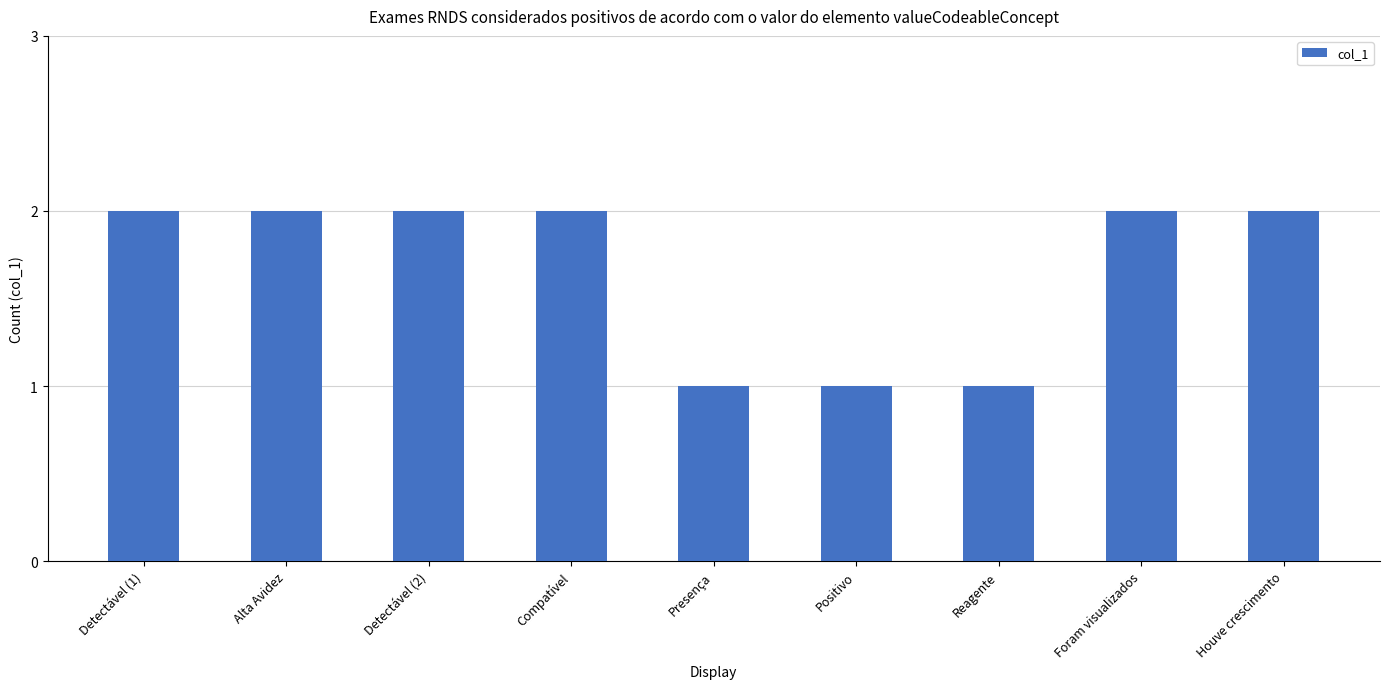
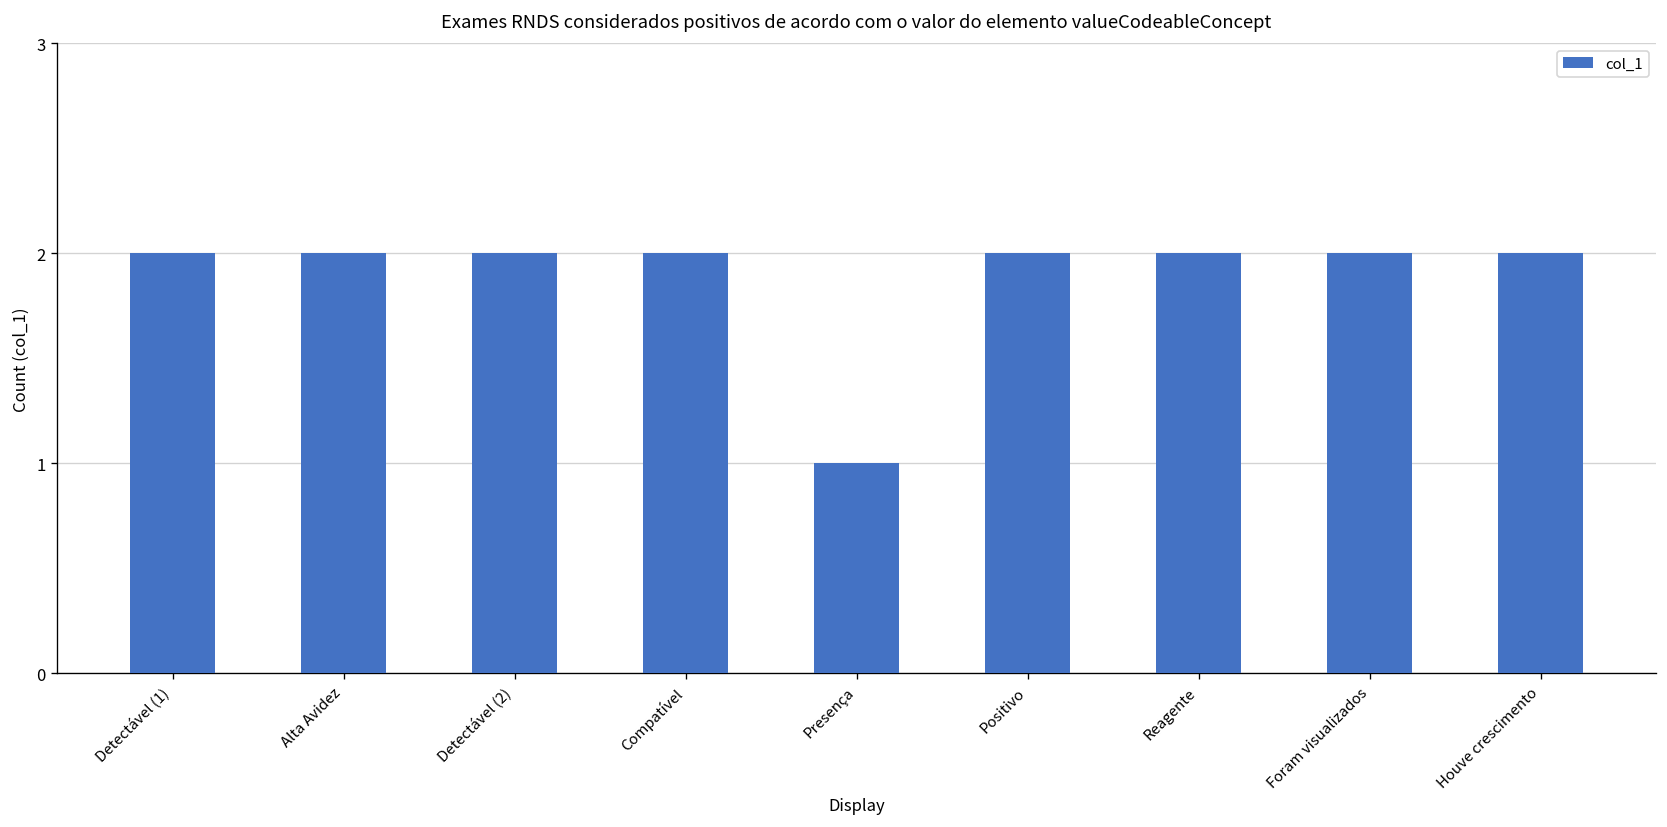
  {
    "Detectável (1)": 2,
    "Alta Avidez": 2,
    "Detectável (2)": 2,
    "Compatível": 2,
    "Presença": 1,
-   "Positivo": 1,
-   "Reagente": 1,
+   "Positivo": 2,
+   "Reagente": 2,
    "Foram visualizados": 2,
    "Houve crescimento": 2
  }
